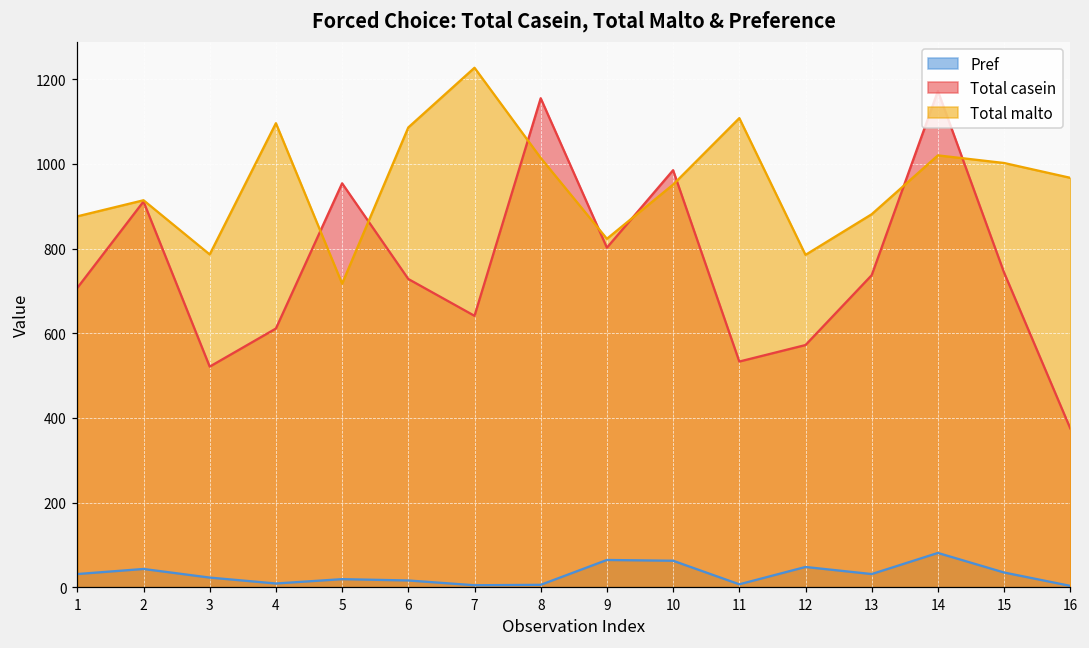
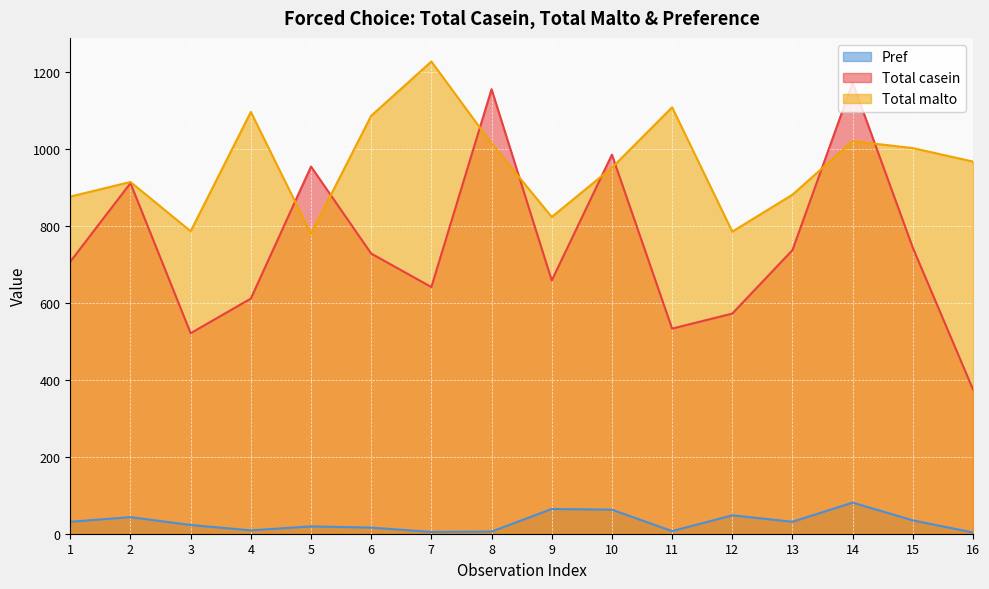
  {
    "Pref": {
      "1": 30,
      "2": 40,
      "3": 20,
      "4": 10,
      "5": 20,
      "6": 20,
      "7": 0,
      "8": 10,
      "9": 60,
      "10": 60,
      "11": 10,
      "12": 50,
      "13": 30,
      "14": 80,
      "15": 30,
      "16": 0
    },
    "Total casein": {
      "1": 710,
      "3": 520,
      "4": 610,
      "5": 950,
      "6": 730,
      "7": 640,
      "8": 1160,
-     "9": 800,
+     "9": 660,
      "10": 990,
      "11": 530,
      "12": 570,
      "13": 740,
      "15": 740,
      "16": 380
    },
    "Total malto": {
      "1": 880,
      "3": 790,
      "4": 1100,
-     "5": 720,
+     "5": 780,
      "6": 1090,
      "7": 1230,
      "8": 1010,
      "9": 820,
      "10": 950,
      "11": 1110,
      "12": 790,
      "13": 880,
      "14": 1020,
      "15": 1000,
      "16": 970
    }
  }
